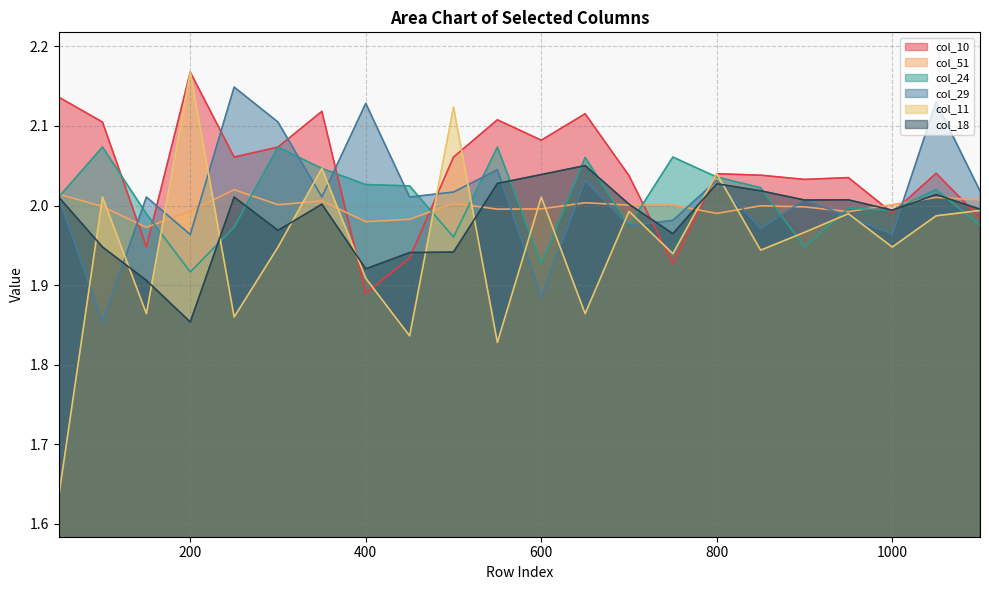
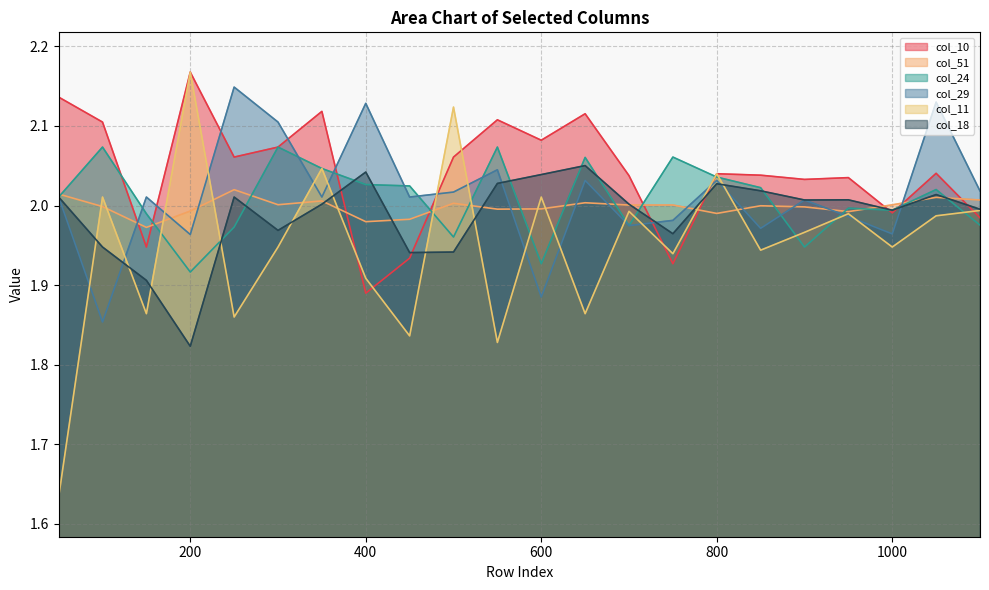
  {
    "col_10": {
      "400": 1.89,
      "600": 2.08,
      "1000": 1.99
    },
    "col_18": {
-     "200": 1.85,
-     "400": 1.92,
+     "200": 1.82,
+     "400": 2.04,
      "600": 2.04,
      "800": 2.03
    }
  }
